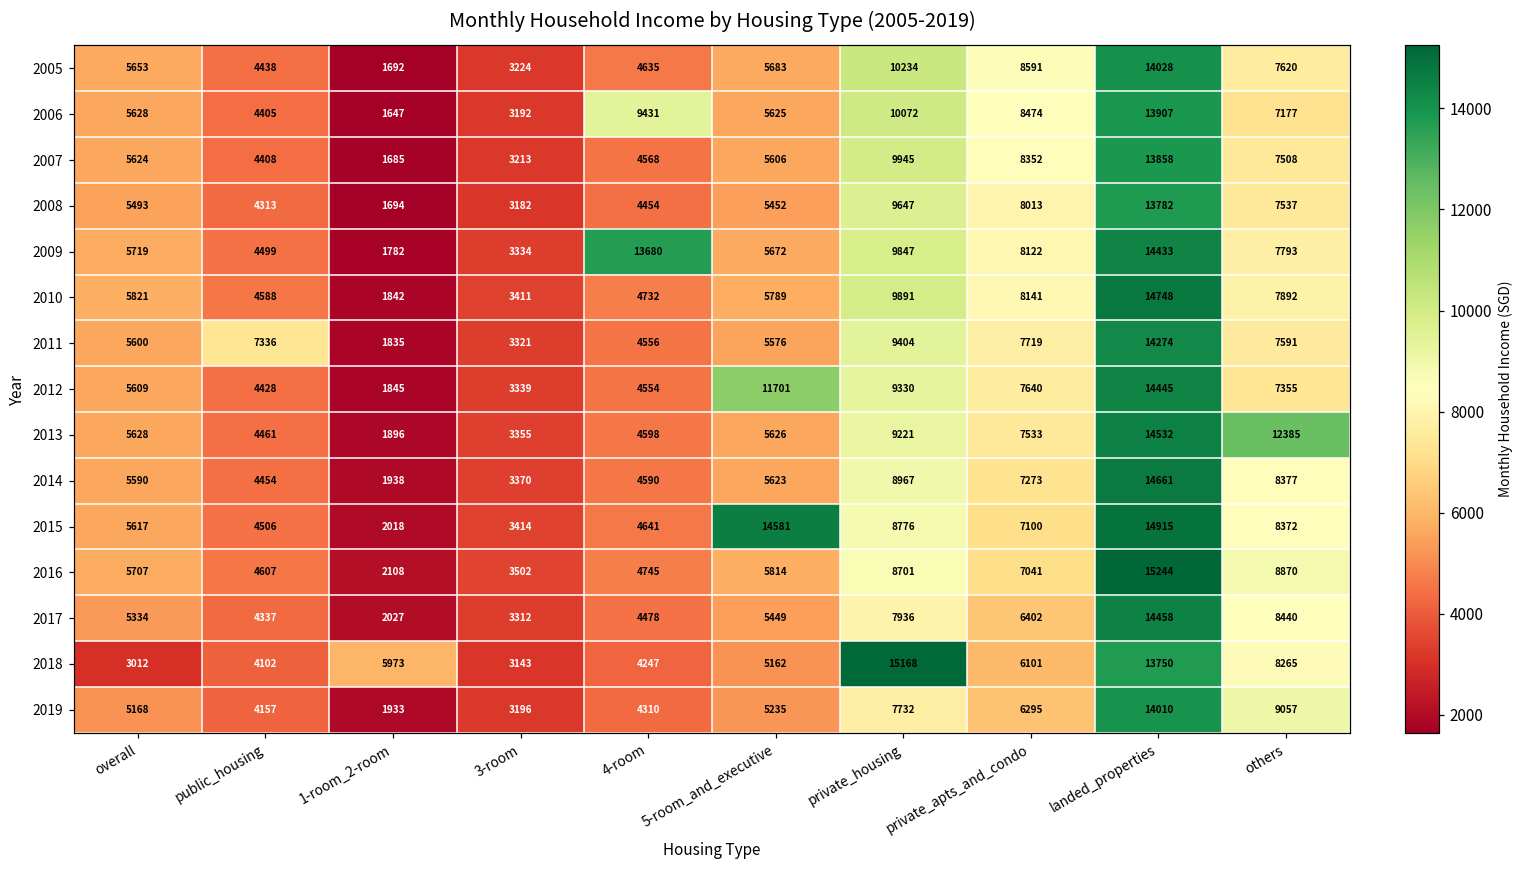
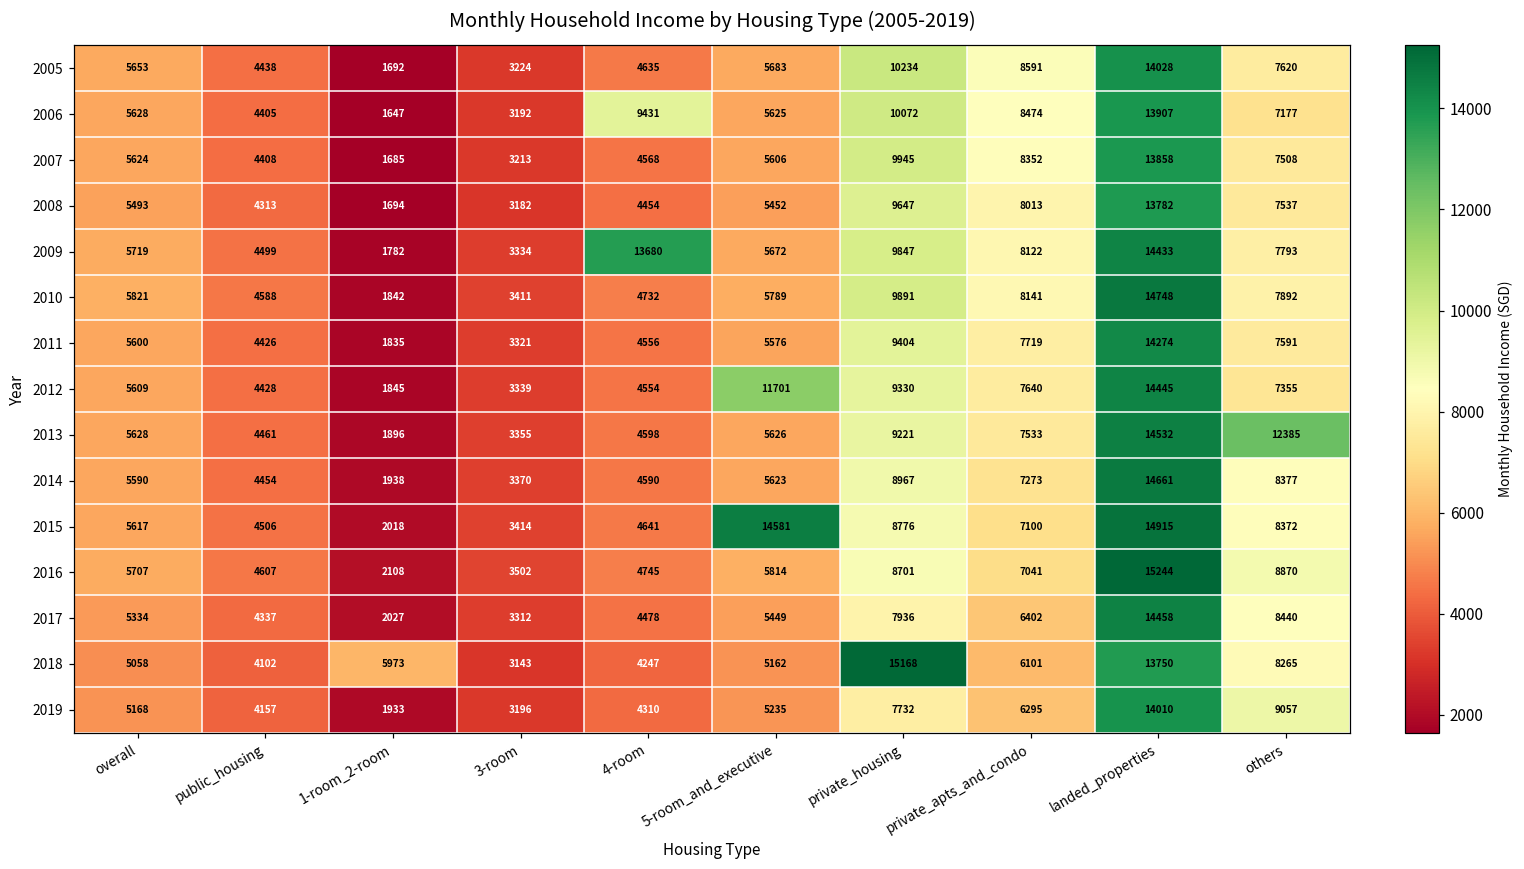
  {
    "2005": {
      "overall": 5653,
      "public_housing": 4438,
      "1-room_2-room": 1692,
      "3-room": 3224,
      "4-room": 4635,
      "5-room_and_executive": 5683,
      "private_housing": 10234,
      "private_apts_and_condo": 8591,
      "landed_properties": 14028,
      "others": 7620
    },
    "2006": {
      "overall": 5628,
      "public_housing": 4405,
      "1-room_2-room": 1647,
      "3-room": 3192,
      "4-room": 9431,
      "5-room_and_executive": 5625,
      "private_housing": 10072,
      "private_apts_and_condo": 8474,
      "landed_properties": 13907,
      "others": 7177
    },
    "2007": {
      "overall": 5624,
      "public_housing": 4408,
      "1-room_2-room": 1685,
      "3-room": 3213,
      "4-room": 4568,
      "5-room_and_executive": 5606,
      "private_housing": 9945,
      "private_apts_and_condo": 8352,
      "landed_properties": 13858,
      "others": 7508
    },
    "2008": {
      "overall": 5493,
      "public_housing": 4313,
      "1-room_2-room": 1694,
      "3-room": 3182,
      "4-room": 4454,
      "5-room_and_executive": 5452,
      "private_housing": 9647,
      "private_apts_and_condo": 8013,
      "landed_properties": 13782,
      "others": 7537
    },
    "2009": {
      "overall": 5719,
      "public_housing": 4499,
      "1-room_2-room": 1782,
      "3-room": 3334,
      "4-room": 13680,
      "5-room_and_executive": 5672,
      "private_housing": 9847,
      "private_apts_and_condo": 8122,
      "landed_properties": 14433,
      "others": 7793
    },
    "2010": {
      "overall": 5821,
      "public_housing": 4588,
      "1-room_2-room": 1842,
      "3-room": 3411,
      "4-room": 4732,
      "5-room_and_executive": 5789,
      "private_housing": 9891,
      "private_apts_and_condo": 8141,
      "landed_properties": 14748,
      "others": 7892
    },
    "2011": {
      "overall": 5600,
-     "public_housing": 7336,
+     "public_housing": 4426,
      "1-room_2-room": 1835,
      "3-room": 3321,
      "4-room": 4556,
      "5-room_and_executive": 5576,
      "private_housing": 9404,
      "private_apts_and_condo": 7719,
      "landed_properties": 14274,
      "others": 7591
    },
    "2012": {
      "overall": 5609,
      "public_housing": 4428,
      "1-room_2-room": 1845,
      "3-room": 3339,
      "4-room": 4554,
      "5-room_and_executive": 11701,
      "private_housing": 9330,
      "private_apts_and_condo": 7640,
      "landed_properties": 14445,
      "others": 7355
    },
    "2013": {
      "overall": 5628,
      "public_housing": 4461,
      "1-room_2-room": 1896,
      "3-room": 3355,
      "4-room": 4598,
      "5-room_and_executive": 5626,
      "private_housing": 9221,
      "private_apts_and_condo": 7533,
      "landed_properties": 14532,
      "others": 12385
    },
    "2014": {
      "overall": 5590,
      "public_housing": 4454,
      "1-room_2-room": 1938,
      "3-room": 3370,
      "4-room": 4590,
      "5-room_and_executive": 5623,
      "private_housing": 8967,
      "private_apts_and_condo": 7273,
      "landed_properties": 14661,
      "others": 8377
    },
    "2015": {
      "overall": 5617,
      "public_housing": 4506,
      "1-room_2-room": 2018,
      "3-room": 3414,
      "4-room": 4641,
      "5-room_and_executive": 14581,
      "private_housing": 8776,
      "private_apts_and_condo": 7100,
      "landed_properties": 14915,
      "others": 8372
    },
    "2016": {
      "overall": 5707,
      "public_housing": 4607,
      "1-room_2-room": 2108,
      "3-room": 3502,
      "4-room": 4745,
      "5-room_and_executive": 5814,
      "private_housing": 8701,
      "private_apts_and_condo": 7041,
      "landed_properties": 15244,
      "others": 8870
    },
    "2017": {
      "overall": 5334,
      "public_housing": 4337,
      "1-room_2-room": 2027,
      "3-room": 3312,
      "4-room": 4478,
      "5-room_and_executive": 5449,
      "private_housing": 7936,
      "private_apts_and_condo": 6402,
      "landed_properties": 14458,
      "others": 8440
    },
    "2018": {
-     "overall": 3012,
+     "overall": 5058,
      "public_housing": 4102,
      "1-room_2-room": 5973,
      "3-room": 3143,
      "4-room": 4247,
      "5-room_and_executive": 5162,
      "private_housing": 15168,
      "private_apts_and_condo": 6101,
      "landed_properties": 13750,
      "others": 8265
    },
    "2019": {
      "overall": 5168,
      "public_housing": 4157,
      "1-room_2-room": 1933,
      "3-room": 3196,
      "4-room": 4310,
      "5-room_and_executive": 5235,
      "private_housing": 7732,
      "private_apts_and_condo": 6295,
      "landed_properties": 14010,
      "others": 9057
    }
  }
